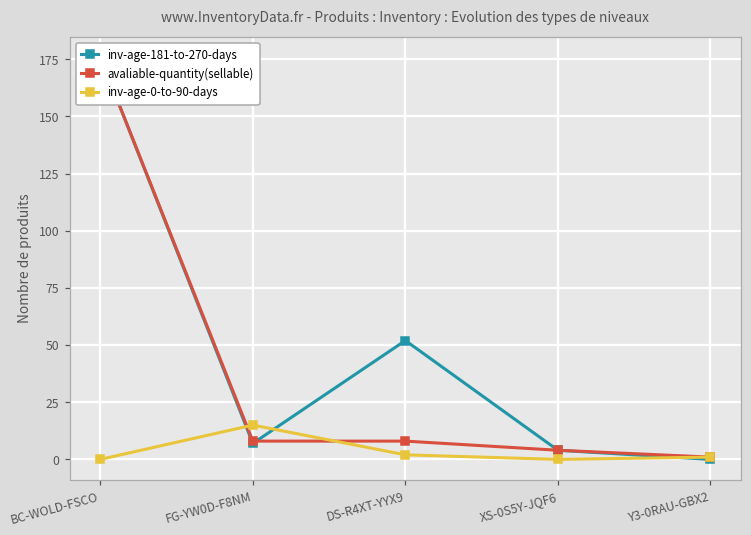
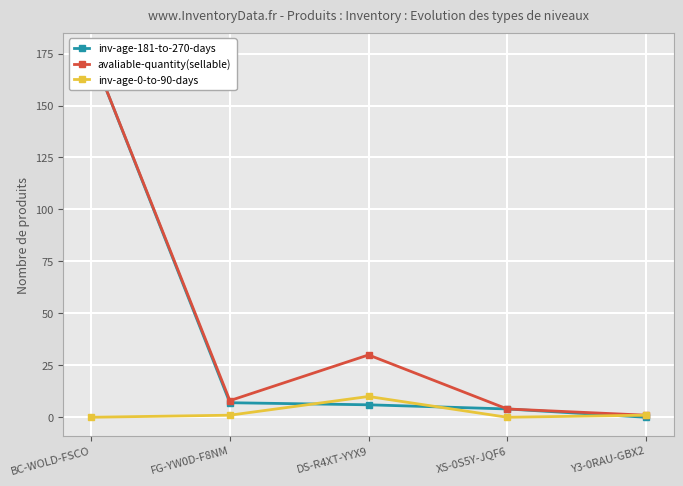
  {
    "inv-age-181-to-270-days": {
-     "DS-R4XT-YYX9": 52
+     "DS-R4XT-YYX9": 6
    },
    "avaliable-quantity(sellable)": {
-     "DS-R4XT-YYX9": 8
+     "DS-R4XT-YYX9": 30
    },
    "inv-age-0-to-90-days": {
      "BC-WOLD-FSCO": 0,
-     "FG-YW0D-F8NM": 15,
-     "DS-R4XT-YYX9": 2,
+     "FG-YW0D-F8NM": 1,
+     "DS-R4XT-YYX9": 10,
      "XS-0S5Y-JQF6": 0
    }
  }
